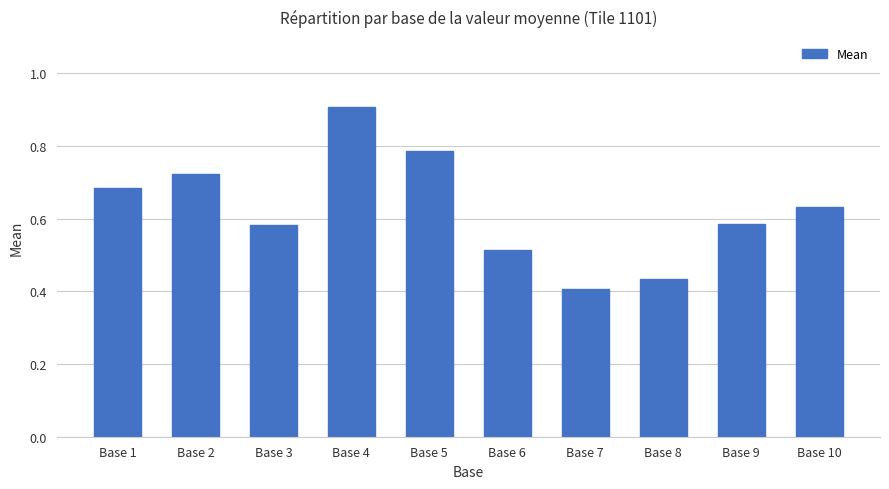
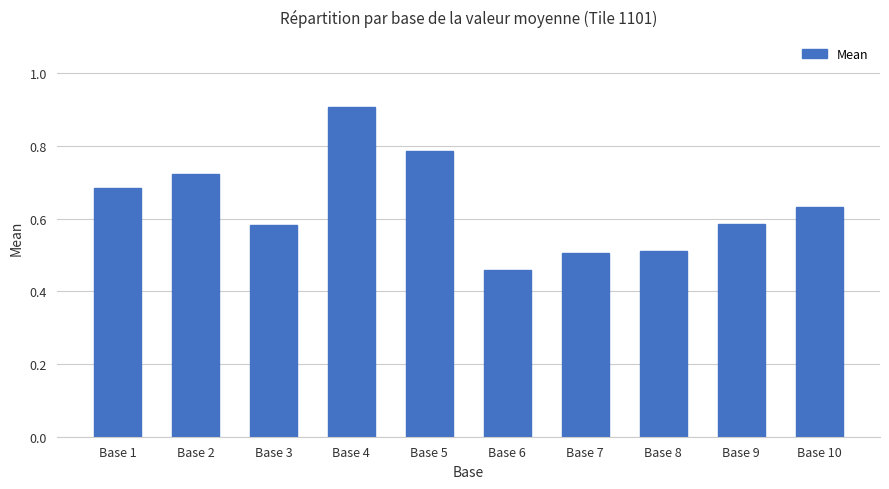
  {
    "Base 1": 0.68,
    "Base 2": 0.72,
    "Base 3": 0.58,
    "Base 4": 0.91,
    "Base 5": 0.79,
-   "Base 6": 0.51,
-   "Base 7": 0.41,
-   "Base 8": 0.43,
+   "Base 6": 0.46,
+   "Base 7": 0.50,
+   "Base 8": 0.51,
    "Base 9": 0.59,
    "Base 10": 0.63
  }
